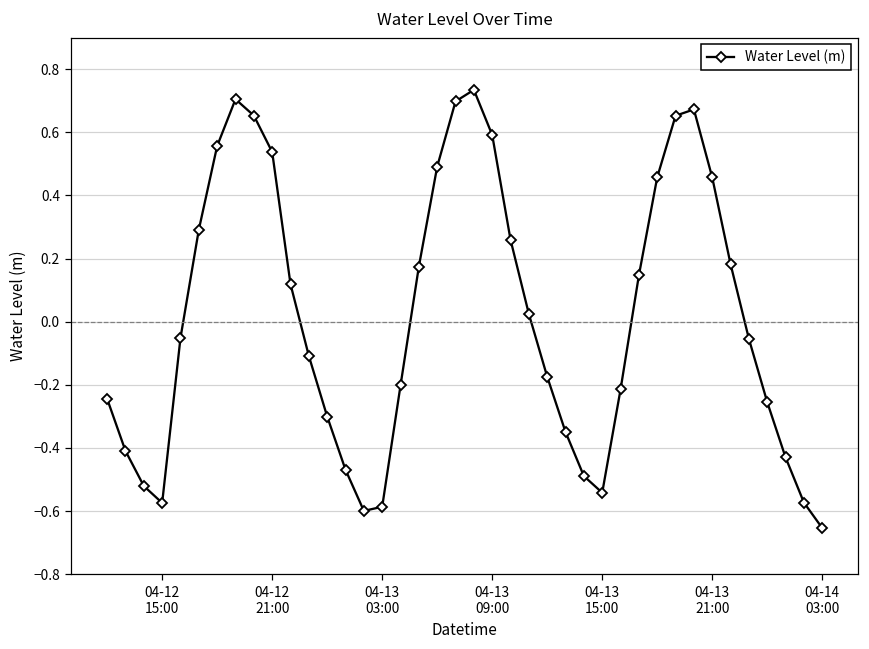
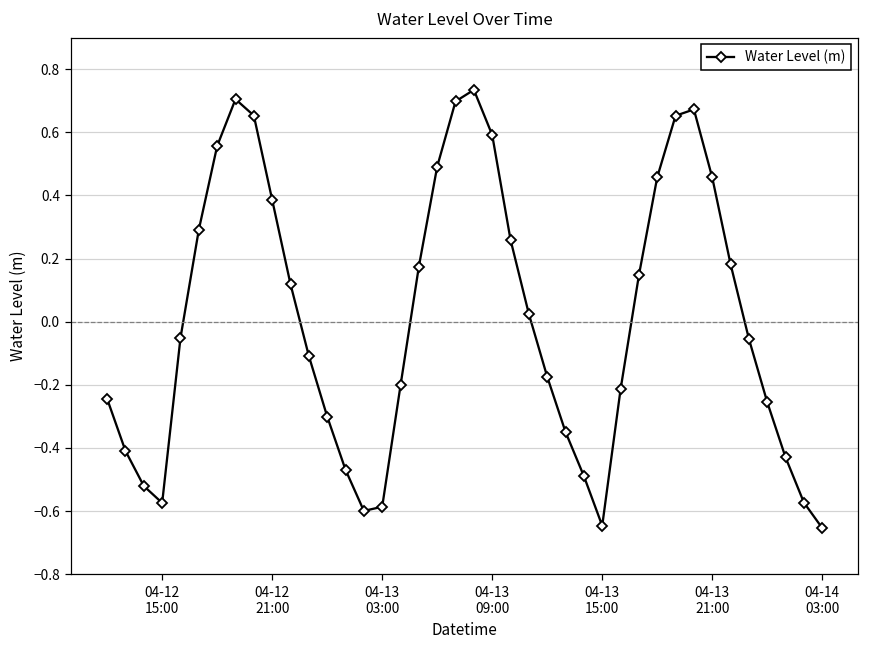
  {
    "04-12 15:00": -0.57,
-   "04-12 21:00": 0.54,
+   "04-12 21:00": 0.39,
    "04-13 03:00": -0.59,
    "04-13 09:00": 0.59,
-   "04-13 15:00": -0.54,
+   "04-13 15:00": -0.65,
    "04-13 21:00": 0.46,
    "04-14 03:00": -0.65
  }
